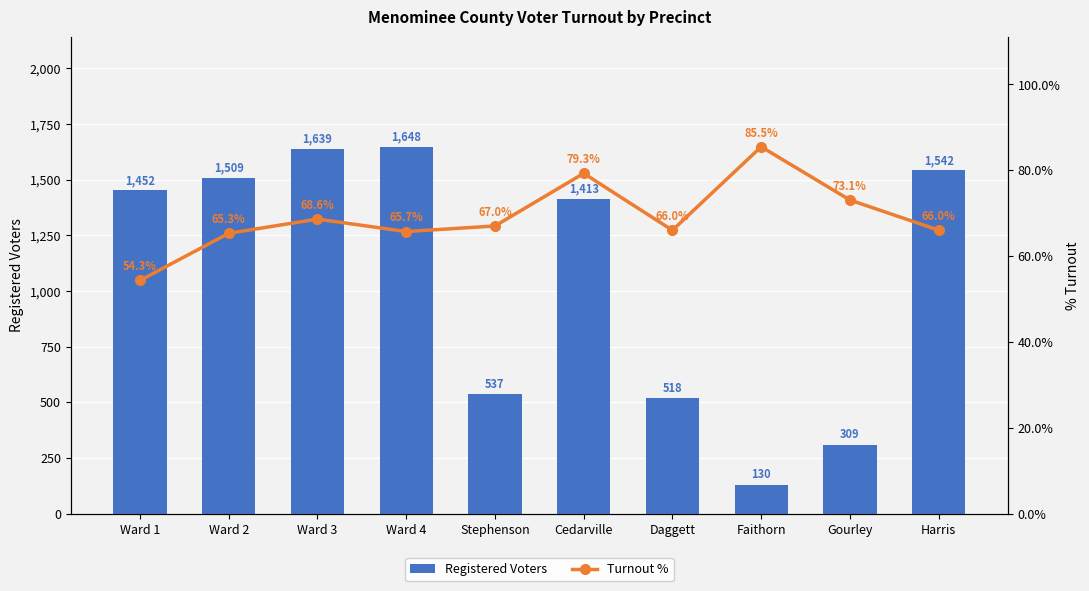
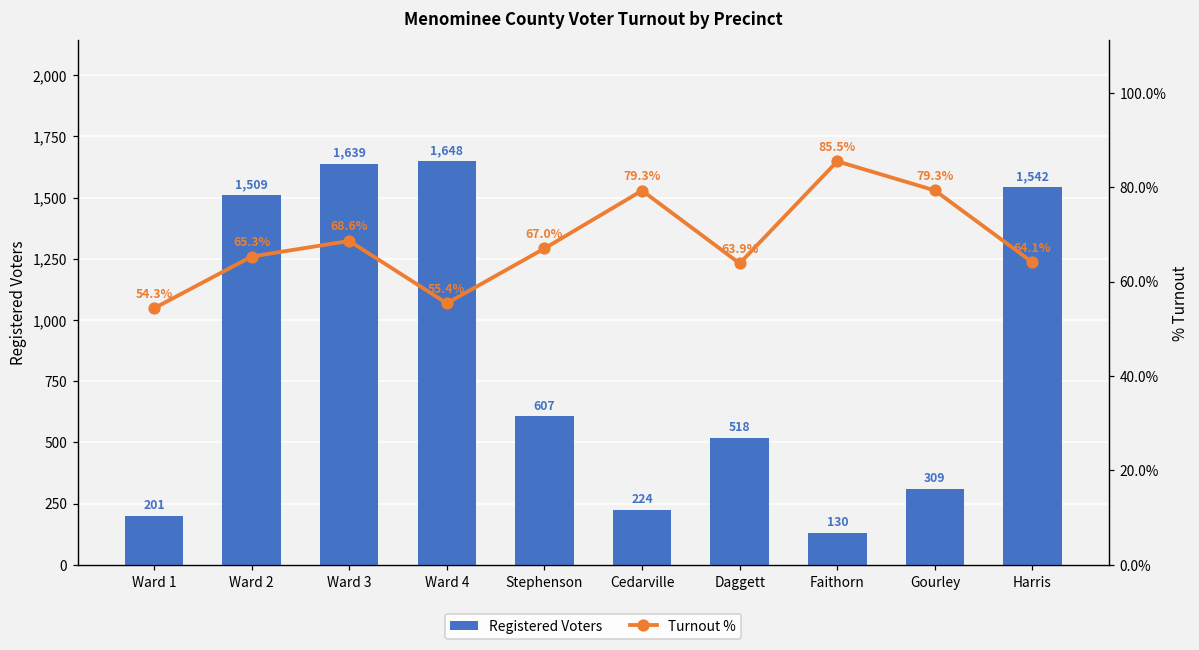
  {
    "Registered Voters": {
-     "Ward 1": "1,452",
+     "Ward 1": "201",
      "Ward 2": "1,509",
      "Ward 3": "1,639",
      "Ward 4": "1,648",
-     "Stephenson": "537",
-     "Cedarville": "1,413",
+     "Stephenson": "607",
+     "Cedarville": "224",
      "Daggett": "518",
      "Faithorn": "130",
      "Gourley": "309",
      "Harris": "1,542"
    },
    "Turnout %": {
      "Ward 1": "54.3%",
      "Ward 2": "65.3%",
      "Ward 3": "68.6%",
-     "Ward 4": "65.7%",
+     "Ward 4": "55.4%",
      "Stephenson": "67.0%",
      "Cedarville": "79.3%",
-     "Daggett": "66.0%",
+     "Daggett": "63.9%",
      "Faithorn": "85.5%",
-     "Gourley": "73.1%",
-     "Harris": "66.0%"
+     "Gourley": "79.3%",
+     "Harris": "64.1%"
    }
  }
